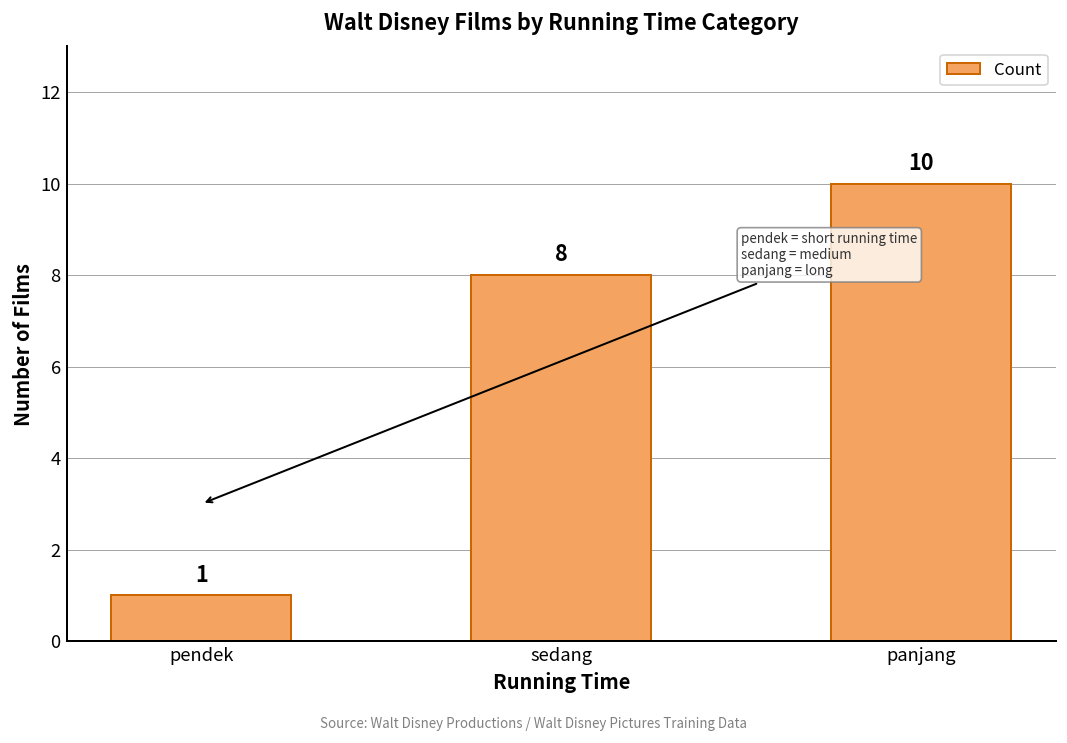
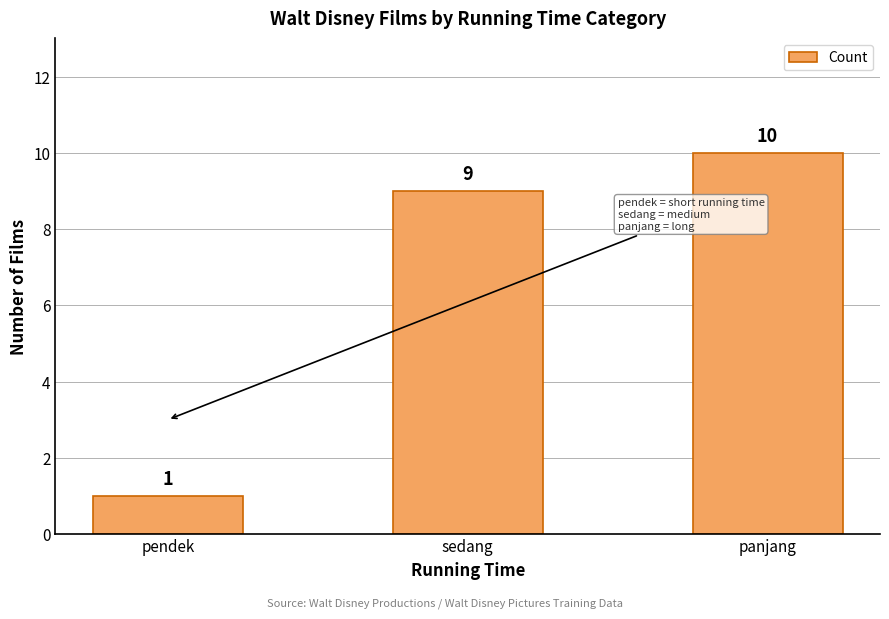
  {
    "pendek": 1,
-   "sedang": 8,
+   "sedang": 9,
    "panjang": 10
  }
